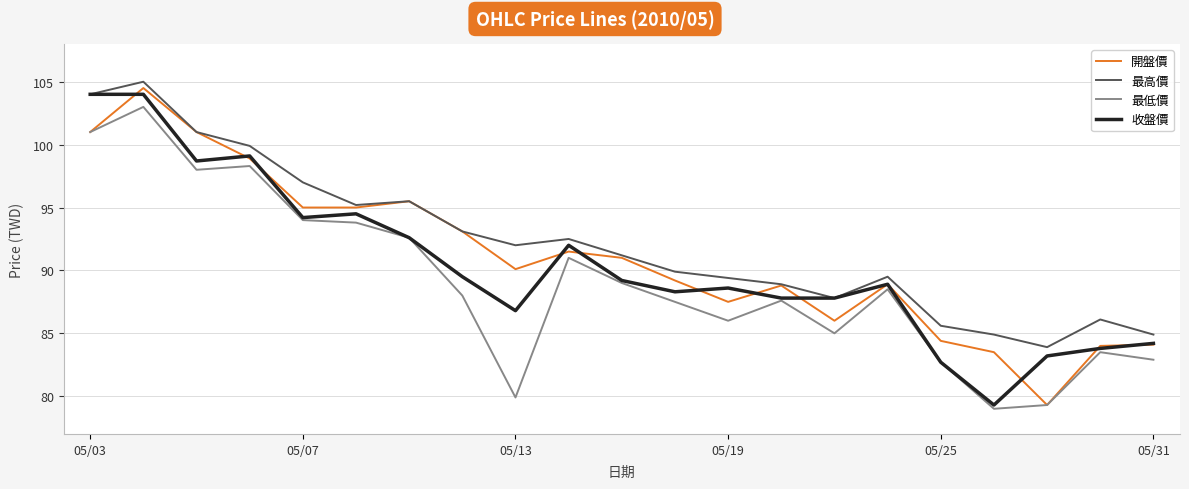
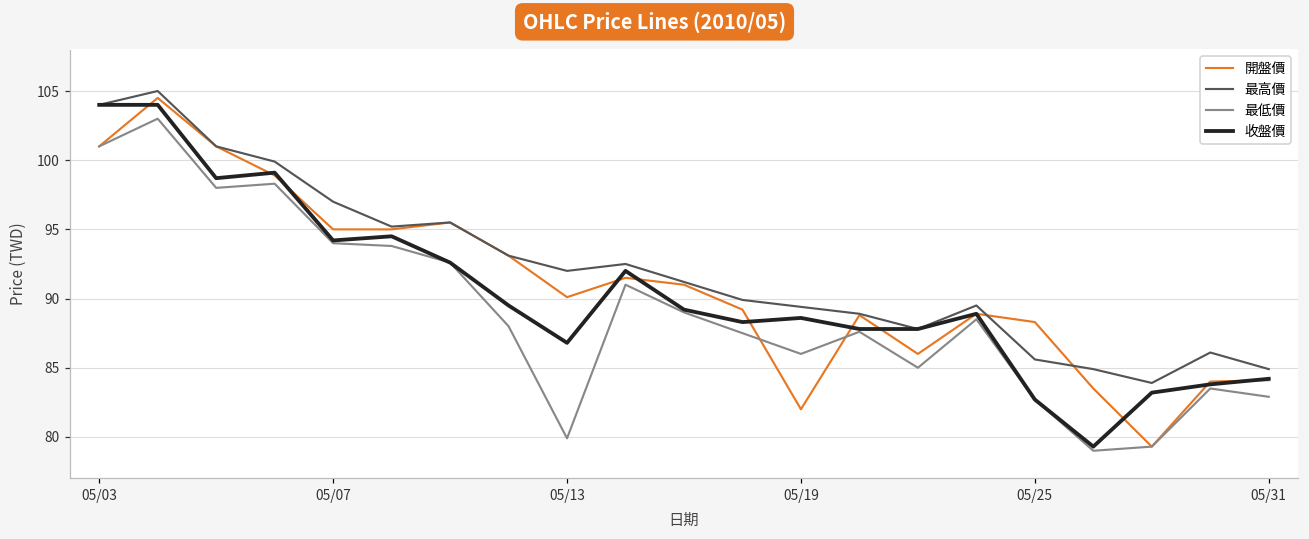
  {
    "開盤價": {
      "05/07": 95.0,
      "05/13": 90.1,
-     "05/19": 87.5,
-     "05/25": 84.4
+     "05/19": 82.0,
+     "05/25": 88.3
    },
    "最高價": {
      "05/07": 97.0,
      "05/13": 92.0,
      "05/19": 89.4,
      "05/25": 85.6,
      "05/31": 84.9
    },
    "最低價": {
      "05/13": 79.9,
      "05/19": 86.0,
      "05/31": 82.9
    },
    "收盤價": {
      "05/13": 86.8,
      "05/19": 88.6
    }
  }
